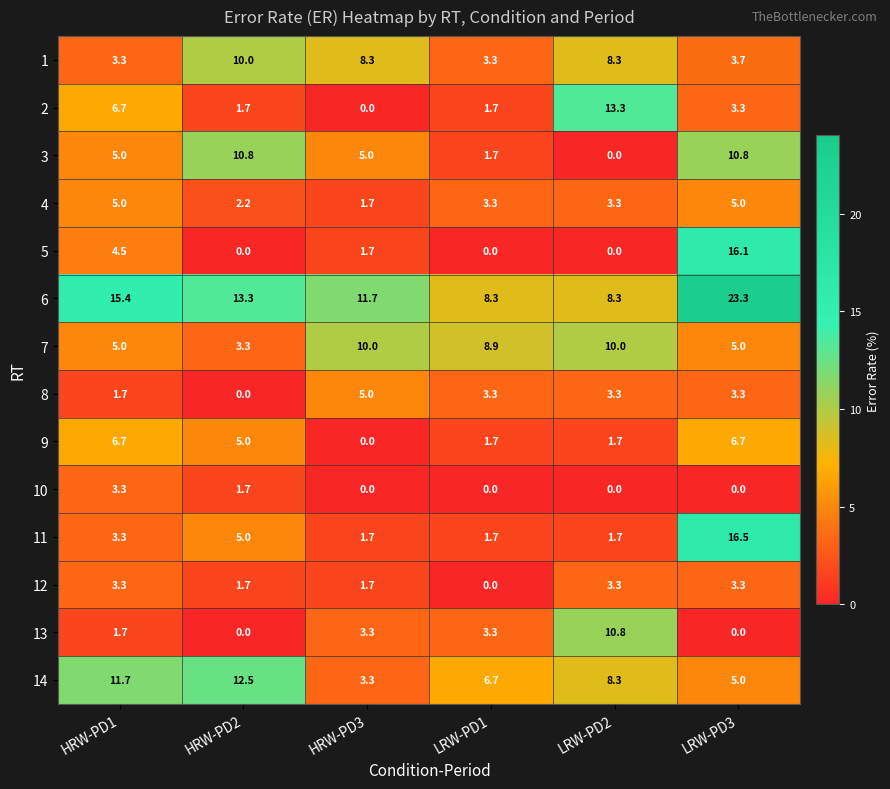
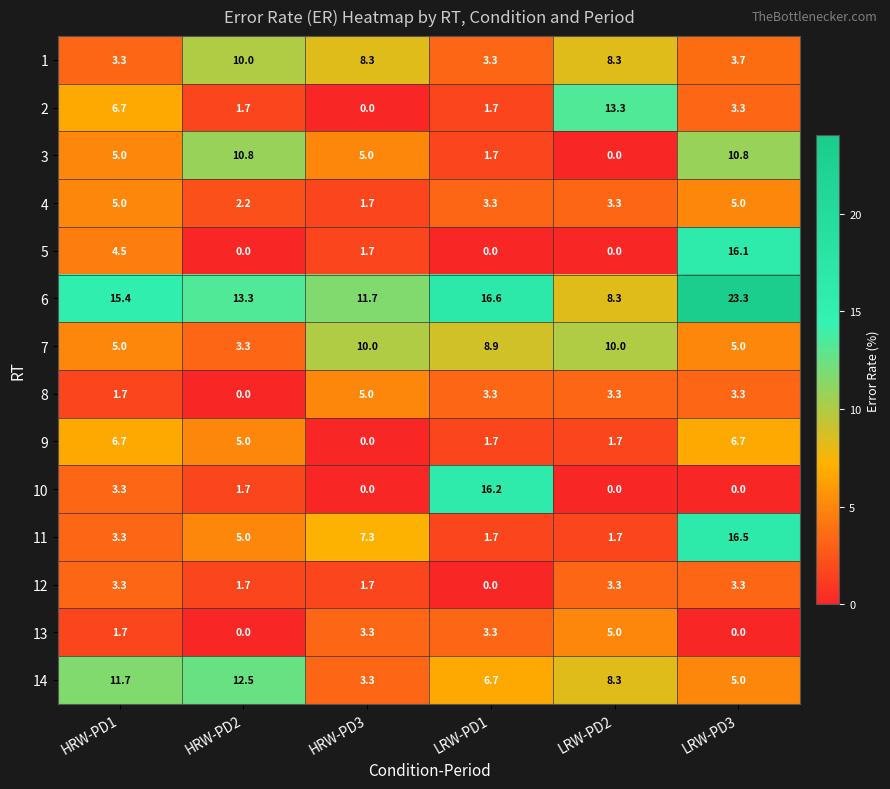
  {
    "1": {
      "HRW-PD1": 3.3,
      "HRW-PD2": 10.0,
      "HRW-PD3": 8.3,
      "LRW-PD1": 3.3,
      "LRW-PD2": 8.3,
      "LRW-PD3": 3.7
    },
    "2": {
      "HRW-PD1": 6.7,
      "HRW-PD2": 1.7,
      "HRW-PD3": 0.0,
      "LRW-PD1": 1.7,
      "LRW-PD2": 13.3,
      "LRW-PD3": 3.3
    },
    "3": {
      "HRW-PD1": 5.0,
      "HRW-PD2": 10.8,
      "HRW-PD3": 5.0,
      "LRW-PD1": 1.7,
      "LRW-PD2": 0.0,
      "LRW-PD3": 10.8
    },
    "4": {
      "HRW-PD1": 5.0,
      "HRW-PD2": 2.2,
      "HRW-PD3": 1.7,
      "LRW-PD1": 3.3,
      "LRW-PD2": 3.3,
      "LRW-PD3": 5.0
    },
    "5": {
      "HRW-PD1": 4.5,
      "HRW-PD2": 0.0,
      "HRW-PD3": 1.7,
      "LRW-PD1": 0.0,
      "LRW-PD2": 0.0,
      "LRW-PD3": 16.1
    },
    "6": {
      "HRW-PD1": 15.4,
      "HRW-PD2": 13.3,
      "HRW-PD3": 11.7,
-     "LRW-PD1": 8.3,
+     "LRW-PD1": 16.6,
      "LRW-PD2": 8.3,
      "LRW-PD3": 23.3
    },
    "7": {
      "HRW-PD1": 5.0,
      "HRW-PD2": 3.3,
      "HRW-PD3": 10.0,
      "LRW-PD1": 8.9,
      "LRW-PD2": 10.0,
      "LRW-PD3": 5.0
    },
    "8": {
      "HRW-PD1": 1.7,
      "HRW-PD2": 0.0,
      "HRW-PD3": 5.0,
      "LRW-PD1": 3.3,
      "LRW-PD2": 3.3,
      "LRW-PD3": 3.3
    },
    "9": {
      "HRW-PD1": 6.7,
      "HRW-PD2": 5.0,
      "HRW-PD3": 0.0,
      "LRW-PD1": 1.7,
      "LRW-PD2": 1.7,
      "LRW-PD3": 6.7
    },
    "10": {
      "HRW-PD1": 3.3,
      "HRW-PD2": 1.7,
      "HRW-PD3": 0.0,
-     "LRW-PD1": 0.0,
+     "LRW-PD1": 16.2,
      "LRW-PD2": 0.0,
      "LRW-PD3": 0.0
    },
    "11": {
      "HRW-PD1": 3.3,
      "HRW-PD2": 5.0,
-     "HRW-PD3": 1.7,
+     "HRW-PD3": 7.3,
      "LRW-PD1": 1.7,
      "LRW-PD2": 1.7,
      "LRW-PD3": 16.5
    },
    "12": {
      "HRW-PD1": 3.3,
      "HRW-PD2": 1.7,
      "HRW-PD3": 1.7,
      "LRW-PD1": 0.0,
      "LRW-PD2": 3.3,
      "LRW-PD3": 3.3
    },
    "13": {
      "HRW-PD1": 1.7,
      "HRW-PD2": 0.0,
      "HRW-PD3": 3.3,
      "LRW-PD1": 3.3,
-     "LRW-PD2": 10.8,
+     "LRW-PD2": 5.0,
      "LRW-PD3": 0.0
    },
    "14": {
      "HRW-PD1": 11.7,
      "HRW-PD2": 12.5,
      "HRW-PD3": 3.3,
      "LRW-PD1": 6.7,
      "LRW-PD2": 8.3,
      "LRW-PD3": 5.0
    }
  }
